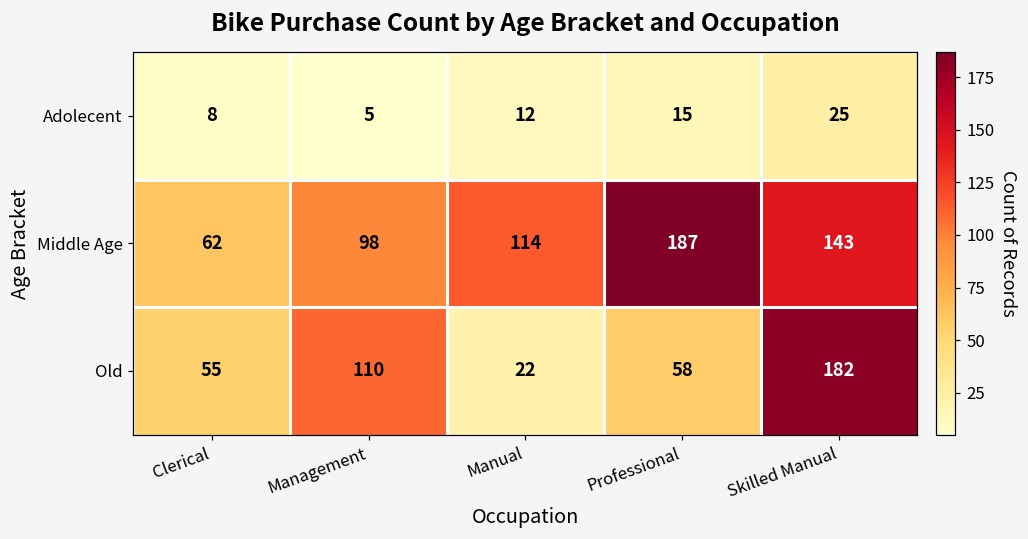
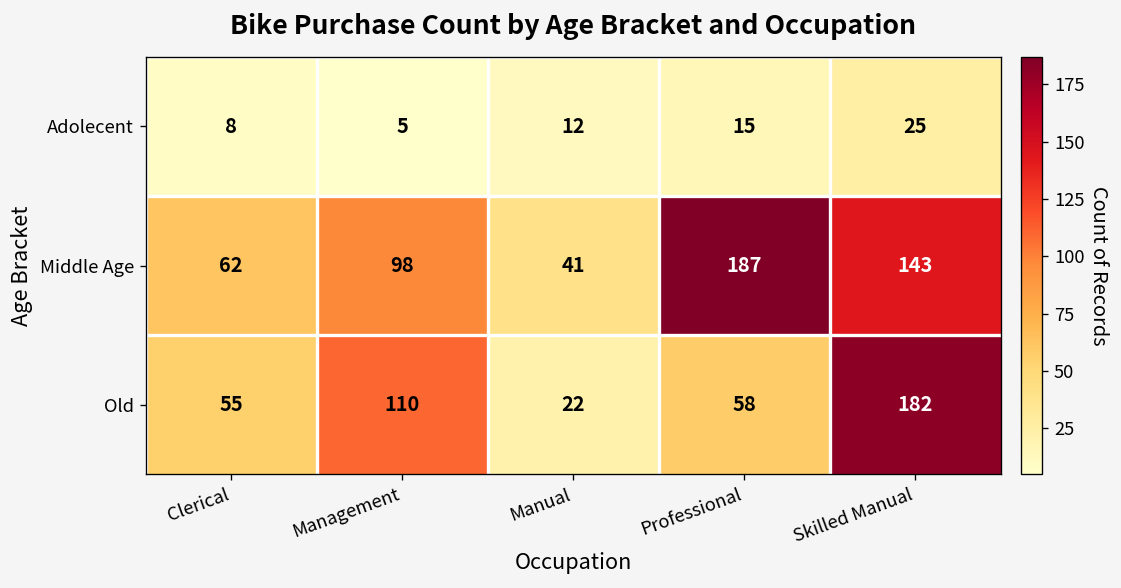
  {
    "Adolecent": {
      "Clerical": 8,
      "Management": 5,
      "Manual": 12,
      "Professional": 15,
      "Skilled Manual": 25
    },
    "Middle Age": {
      "Clerical": 62,
      "Management": 98,
-     "Manual": 114,
+     "Manual": 41,
      "Professional": 187,
      "Skilled Manual": 143
    },
    "Old": {
      "Clerical": 55,
      "Management": 110,
      "Manual": 22,
      "Professional": 58,
      "Skilled Manual": 182
    }
  }
